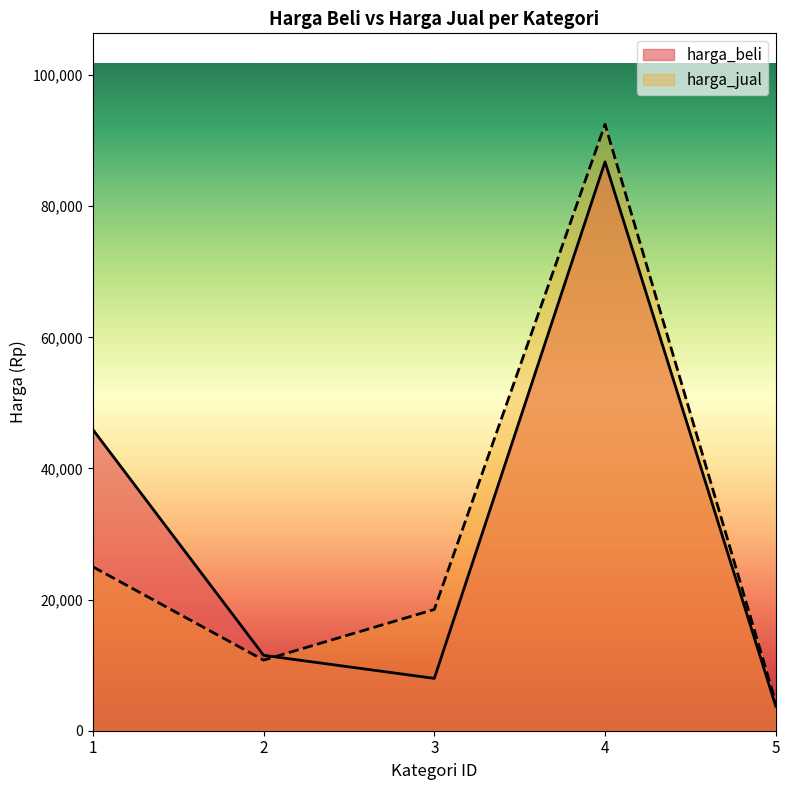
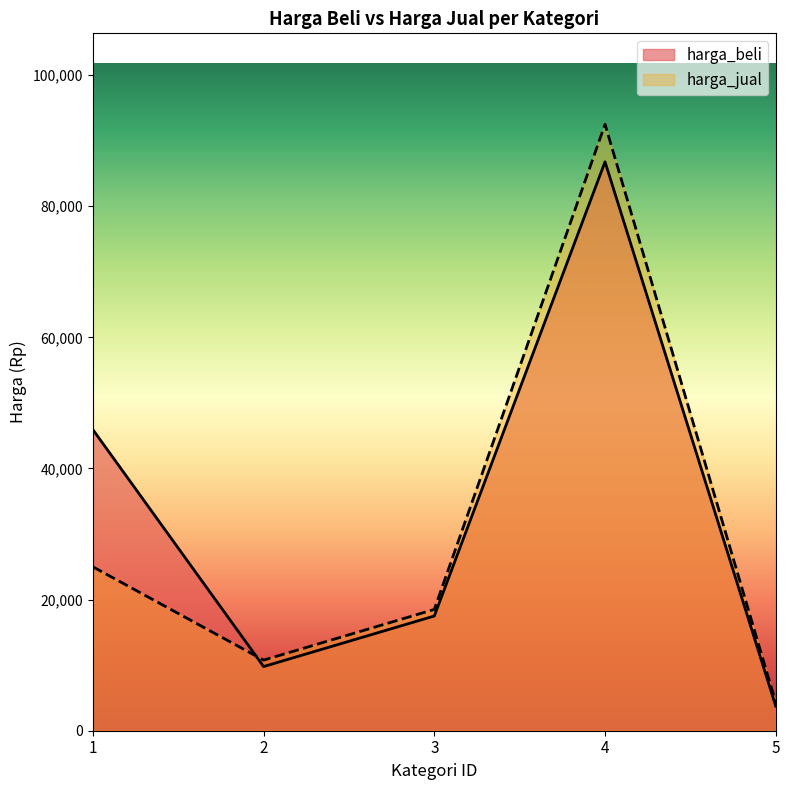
  {
    "harga_beli": {
      "1": "46,000",
-     "2": "12,000",
-     "3": "8,000",
+     "2": "10,000",
+     "3": "18,000",
      "4": "87,000",
      "5": "4,000"
    },
    "harga_jual": {
      "1": "25,000",
      "2": "11,000",
      "3": "19,000",
      "4": "93,000",
      "5": "4,000"
    }
  }
